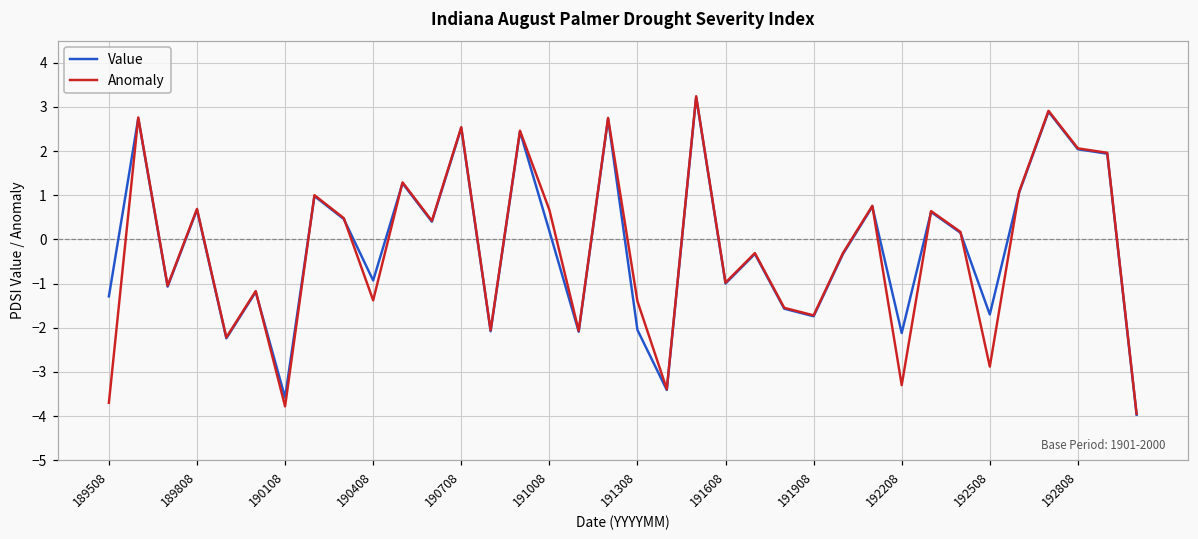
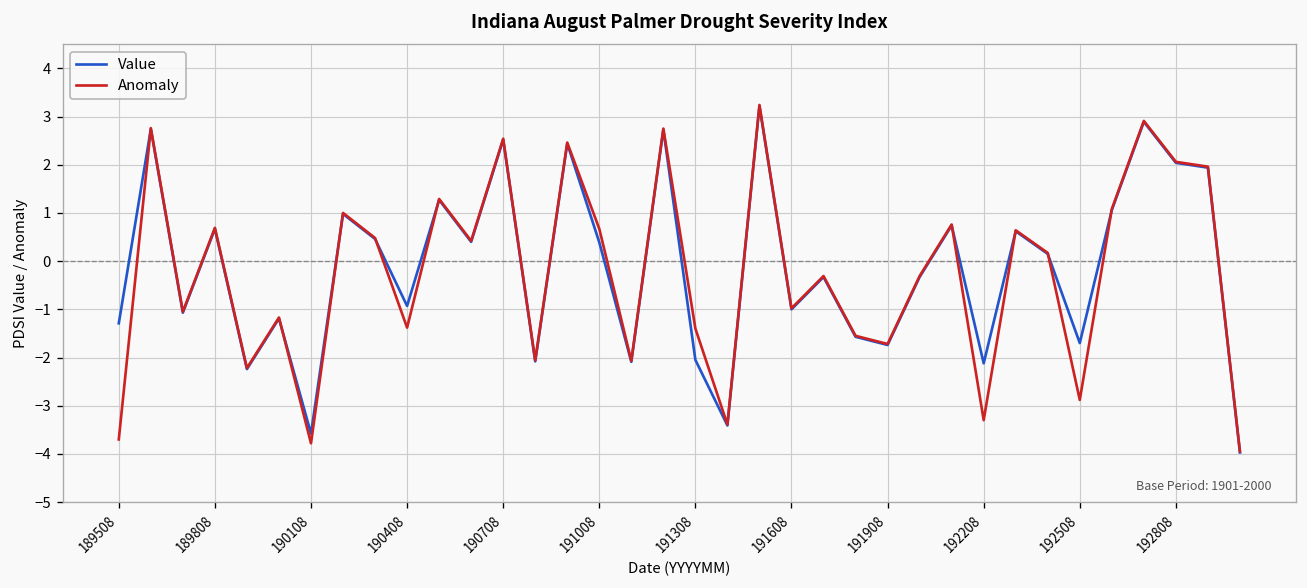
  {
    "Value": {
      "189508": -1.3,
      "190108": -3.6,
      "190408": -0.9,
-     "191008": 0.2,
+     "191008": 0.4,
      "191308": -2.1,
      "192208": -2.1,
      "192508": -1.7
    },
    "Anomaly": {
      "189508": -3.7,
      "190108": -3.8,
      "190408": -1.4,
      "191008": 0.7,
      "191308": -1.4,
      "192208": -3.3,
      "192508": -2.9
    }
  }
